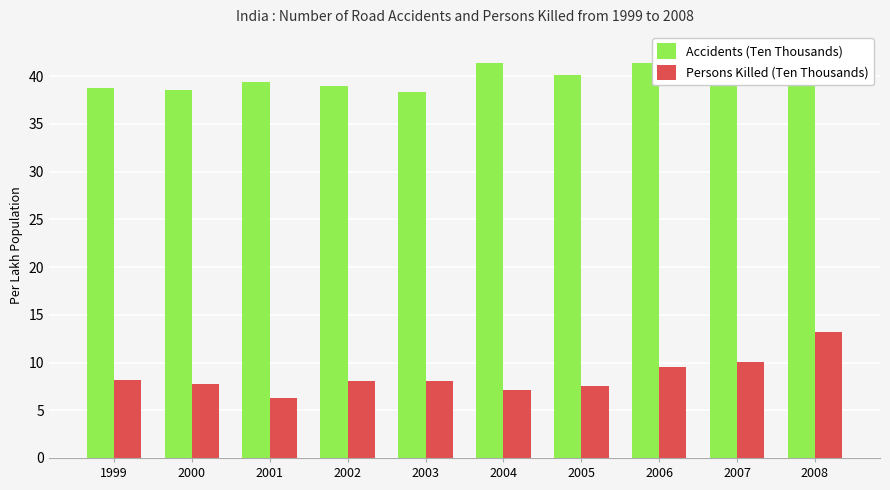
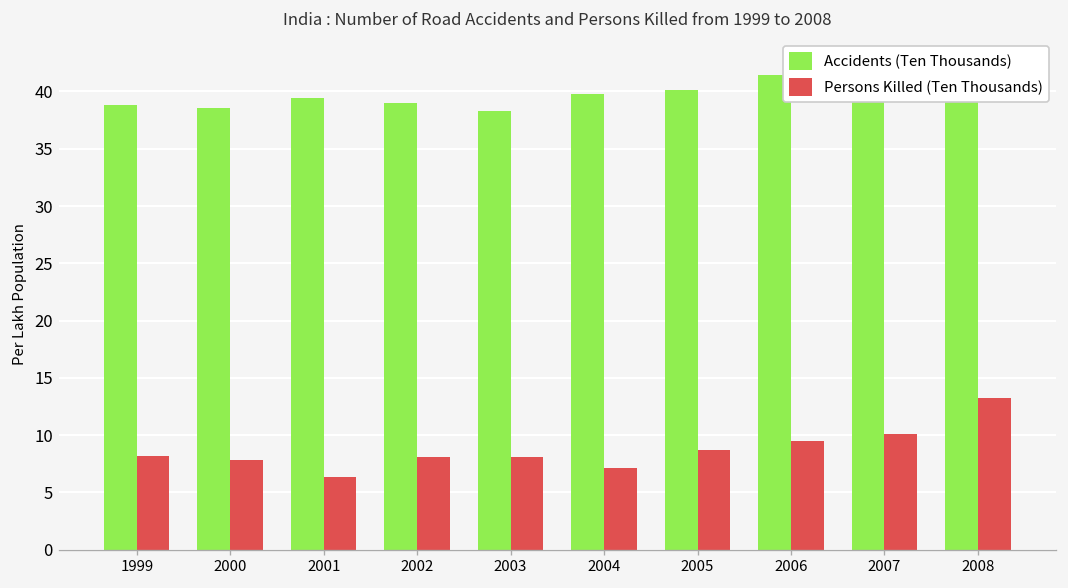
  {
    "Accidents (Ten Thousands)": {
      "1999": 39,
      "2000": 39,
      "2001": 39,
      "2002": 39,
      "2003": 38,
-     "2004": 41,
+     "2004": 40,
      "2005": 40,
      "2006": 41
    },
    "Persons Killed (Ten Thousands)": {
      "1999": 8,
      "2000": 8,
      "2001": 6,
      "2002": 8,
      "2003": 8,
      "2004": 7,
-     "2005": 8,
+     "2005": 9,
      "2006": 10,
      "2007": 10,
      "2008": 13
    }
  }
